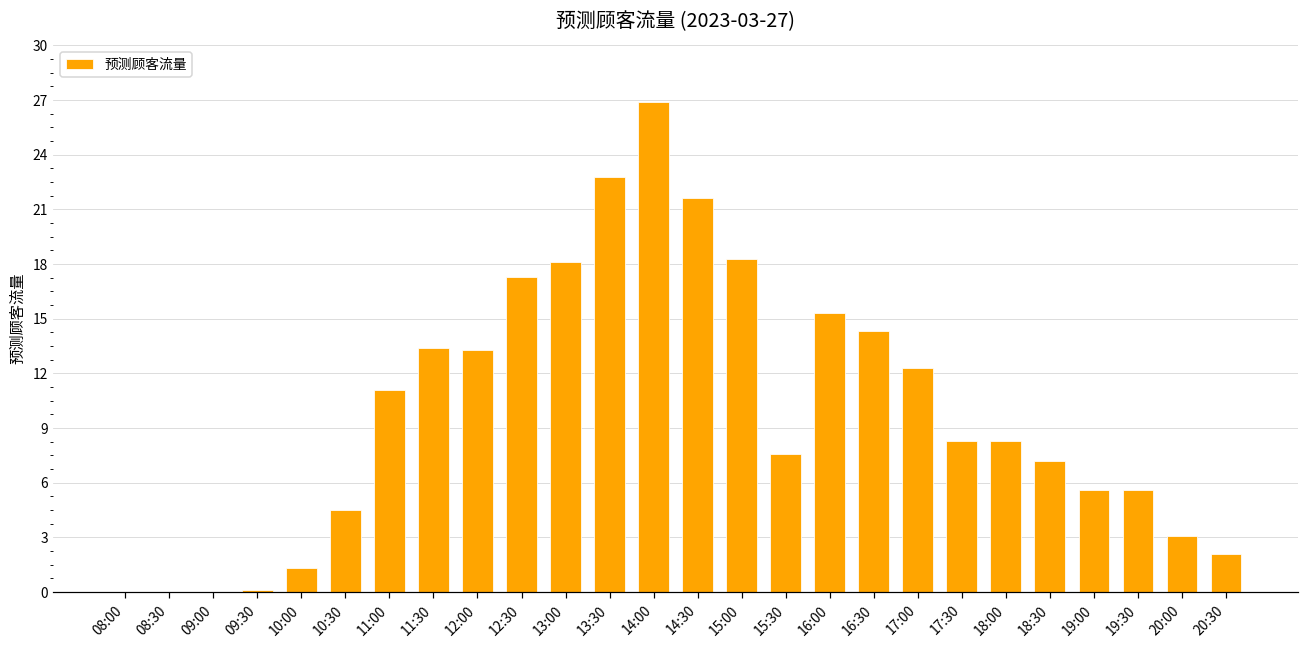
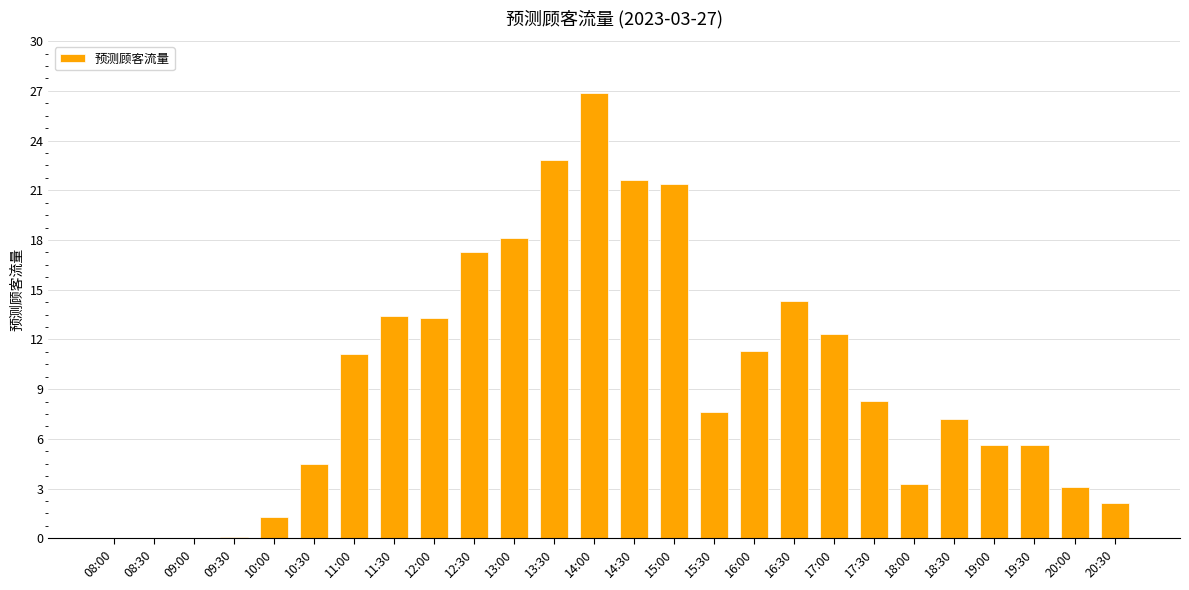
  {
    "08:00": 0.0,
    "08:30": 0.0,
    "09:00": 0.0,
    "10:00": 1.3,
    "10:30": 4.5,
    "11:00": 11.1,
    "11:30": 13.4,
    "12:00": 13.3,
    "12:30": 17.3,
    "13:00": 18.1,
    "13:30": 22.8,
    "14:00": 26.9,
    "14:30": 21.6,
-   "15:00": 18.3,
+   "15:00": 21.4,
    "15:30": 7.6,
-   "16:00": 15.3,
+   "16:00": 11.3,
    "16:30": 14.3,
    "17:00": 12.3,
    "17:30": 8.3,
-   "18:00": 8.3,
+   "18:00": 3.3,
    "18:30": 7.2,
    "19:00": 5.6,
    "19:30": 5.6,
    "20:00": 3.1,
    "20:30": 2.1
  }
